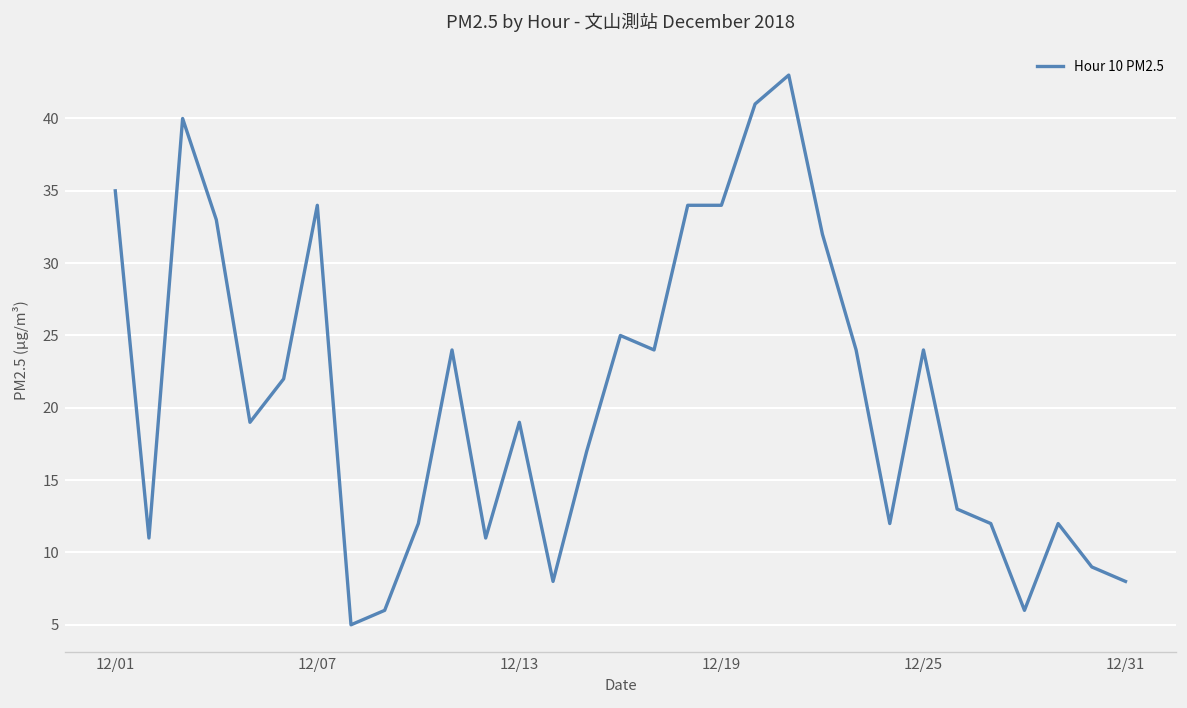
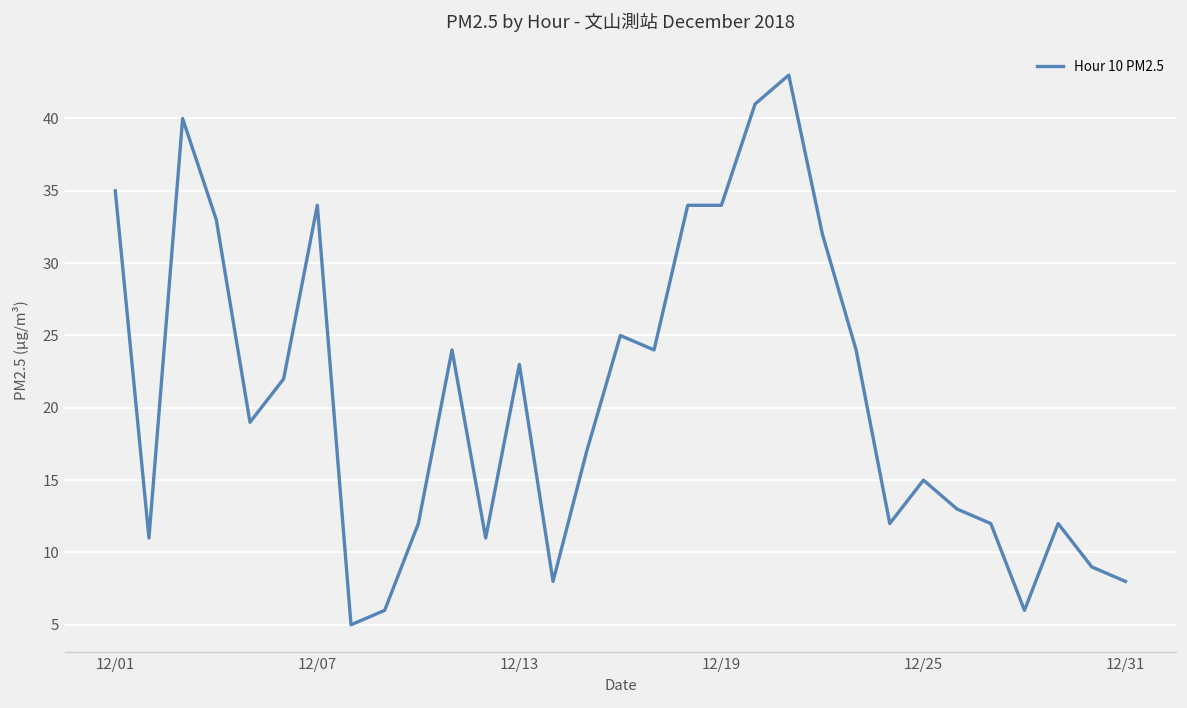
  {
    "12/01": 35,
    "12/07": 34,
-   "12/13": 19,
+   "12/13": 23,
    "12/19": 34,
-   "12/25": 24,
+   "12/25": 15,
    "12/31": 8
  }
